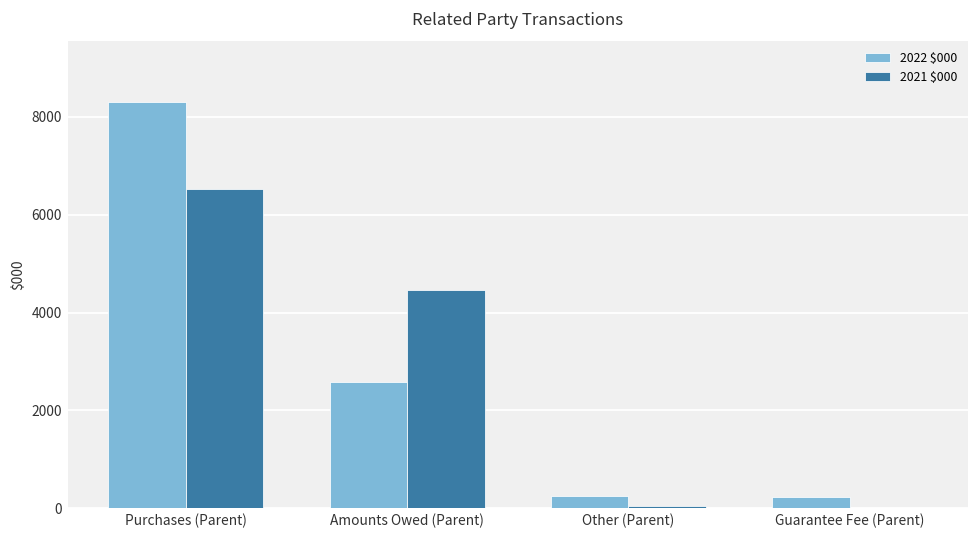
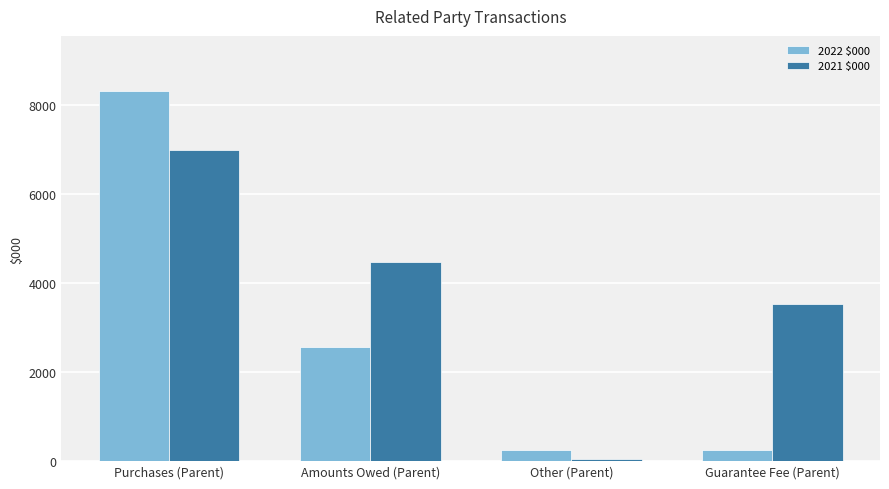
  {
    "2022 $000": {
      "Purchases (Parent)": 8300,
      "Amounts Owed (Parent)": 2600,
      "Other (Parent)": 300,
      "Guarantee Fee (Parent)": 200
    },
    "2021 $000": {
-     "Purchases (Parent)": 6500,
+     "Purchases (Parent)": 7000,
      "Amounts Owed (Parent)": 4500,
-     "Guarantee Fee (Parent)": 0
+     "Guarantee Fee (Parent)": 3500
    }
  }
